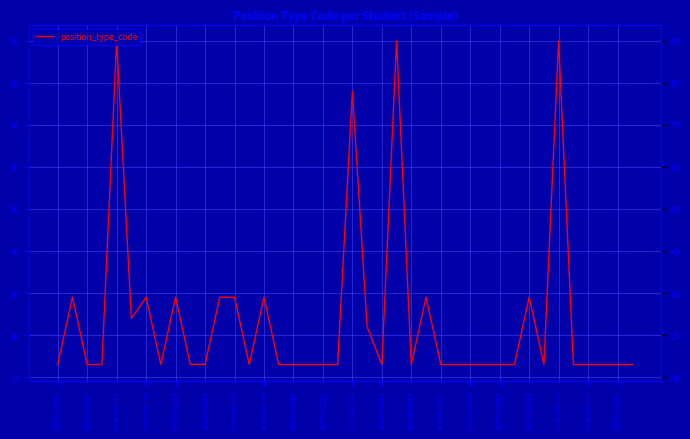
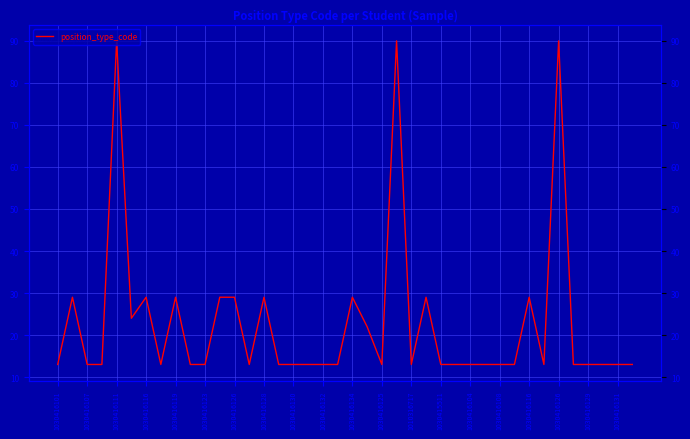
  {
    "1030416101": 13,
    "1030416107": 13,
-   "1030416134": 78,
+   "1030416134": 29,
    "1010316717": 13,
    "1030415511": 13,
    "1030416104": 13,
    "1030416108": 13
  }
